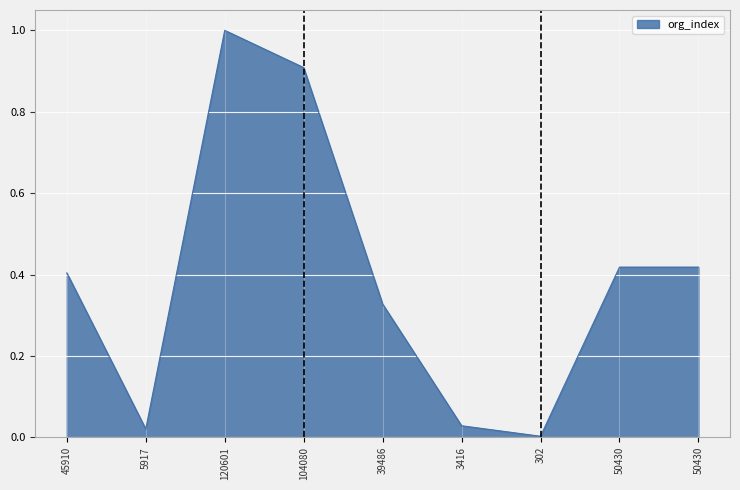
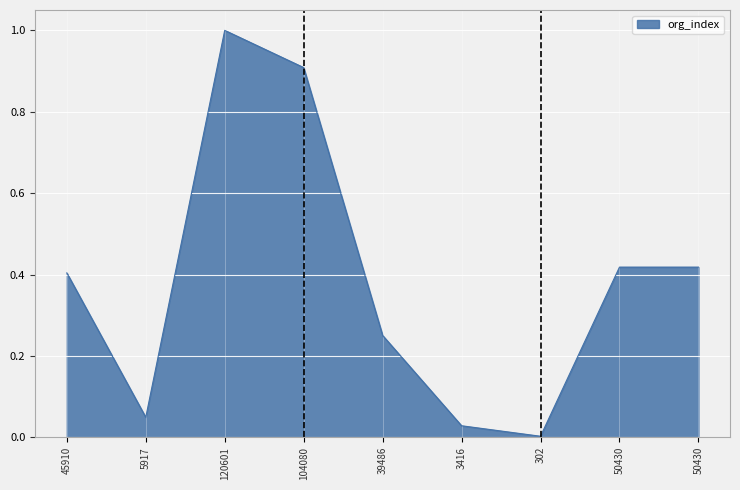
  {
    "45910": 0.40,
-   "5917": 0.02,
+   "5917": 0.05,
    "120601": 1.00,
    "104080": 0.91,
-   "39486": 0.33,
+   "39486": 0.25,
    "3416": 0.03,
    "302": 0.00
  }
